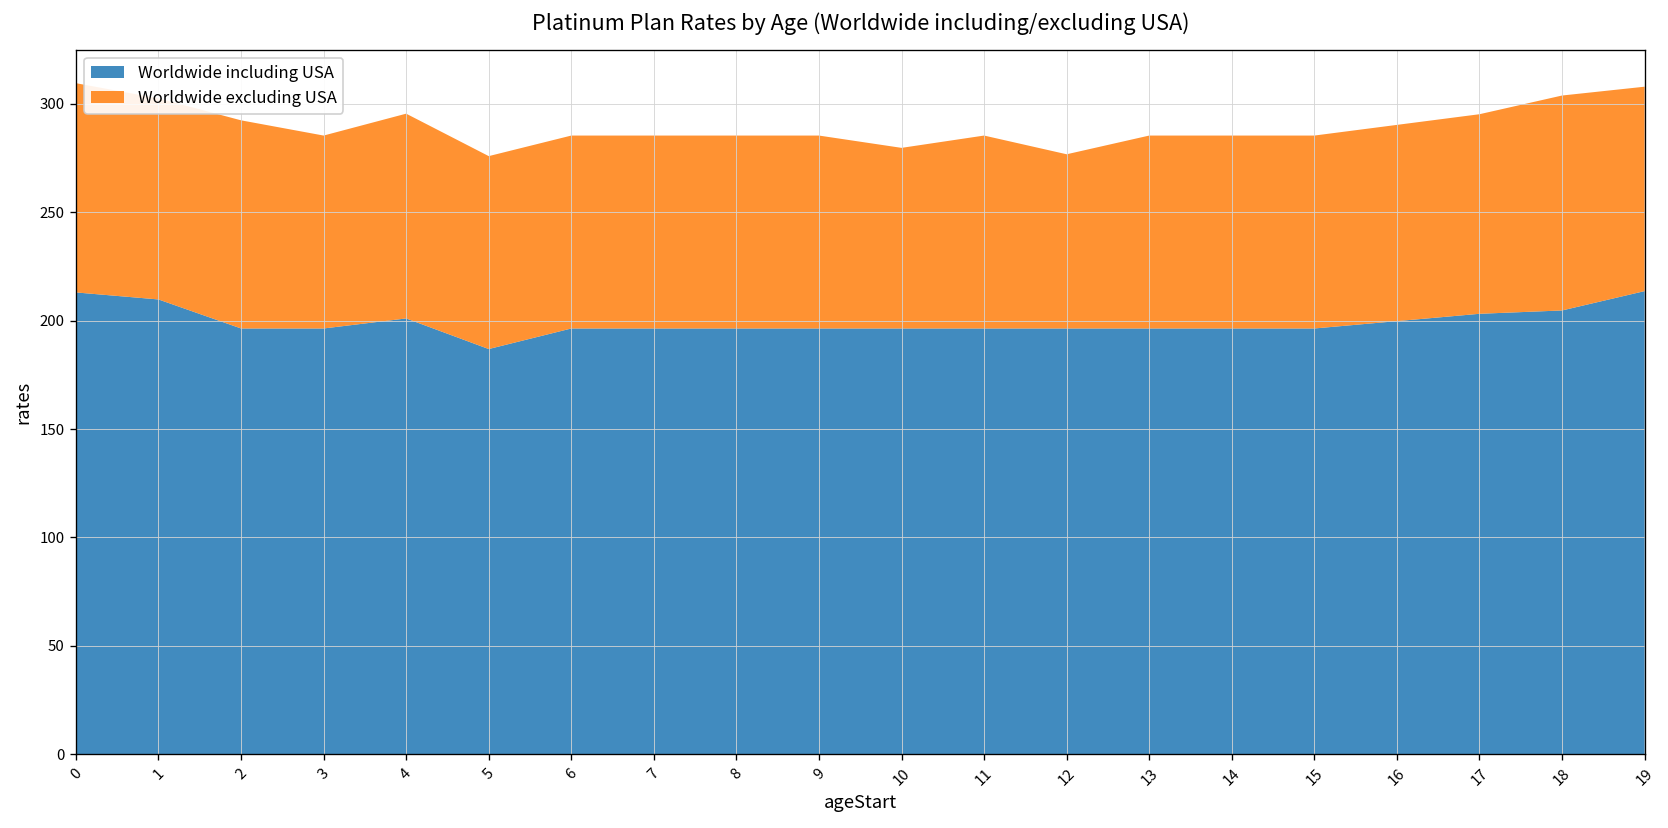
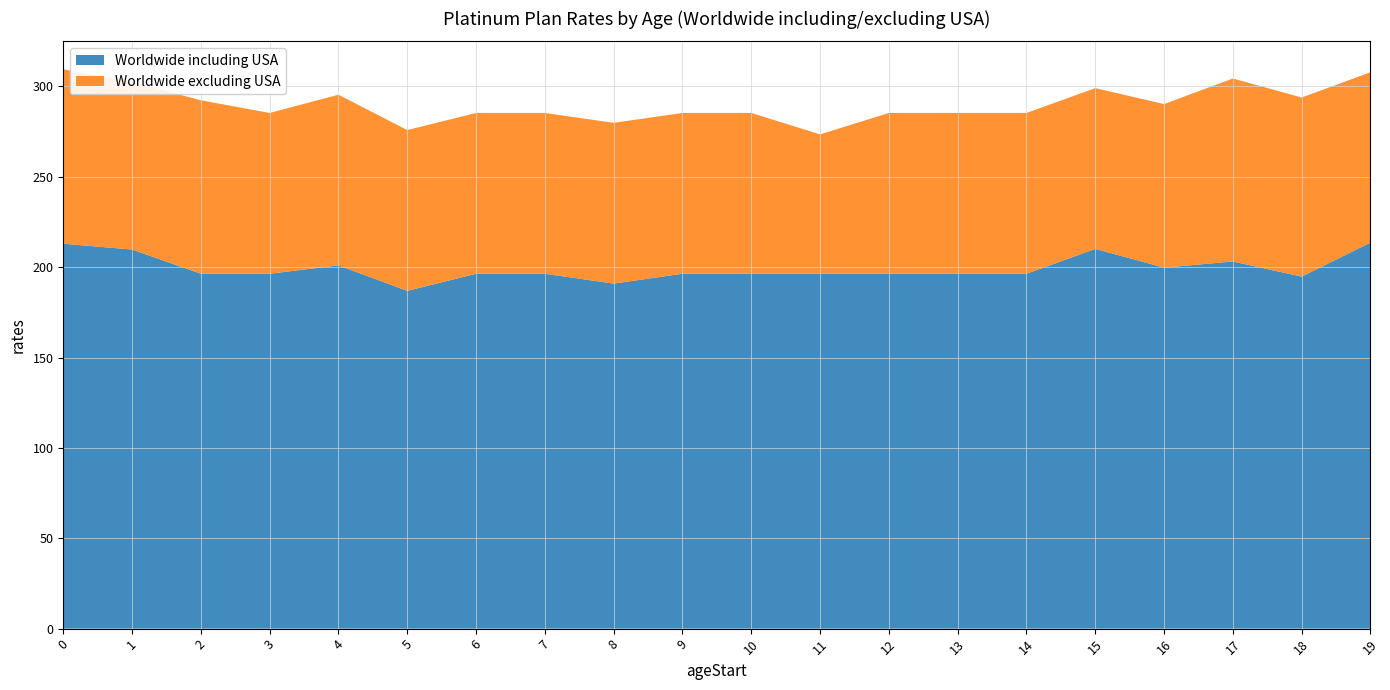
  {
    "Worldwide including USA": {
      "0": 213,
      "1": 210,
      "2": 196,
      "3": 196,
      "4": 201,
      "5": 187,
      "6": 196,
      "7": 196,
-     "8": 196,
+     "8": 191,
      "9": 196,
      "10": 196,
      "11": 196,
      "12": 196,
      "13": 196,
      "14": 196,
-     "15": 196,
+     "15": 210,
      "16": 200,
      "17": 203,
-     "18": 205,
+     "18": 195,
      "19": 214
    },
    "Worldwide excluding USA": {
      "0": 96,
      "2": 96,
      "3": 89,
      "4": 94,
      "5": 89,
      "6": 89,
      "7": 89,
      "8": 89,
      "9": 89,
-     "10": 83,
-     "11": 89,
-     "12": 80,
+     "10": 89,
+     "11": 77,
+     "12": 89,
      "13": 89,
      "14": 89,
      "15": 89,
      "16": 90,
-     "17": 92,
+     "17": 101,
      "18": 99,
      "19": 94
    }
  }
